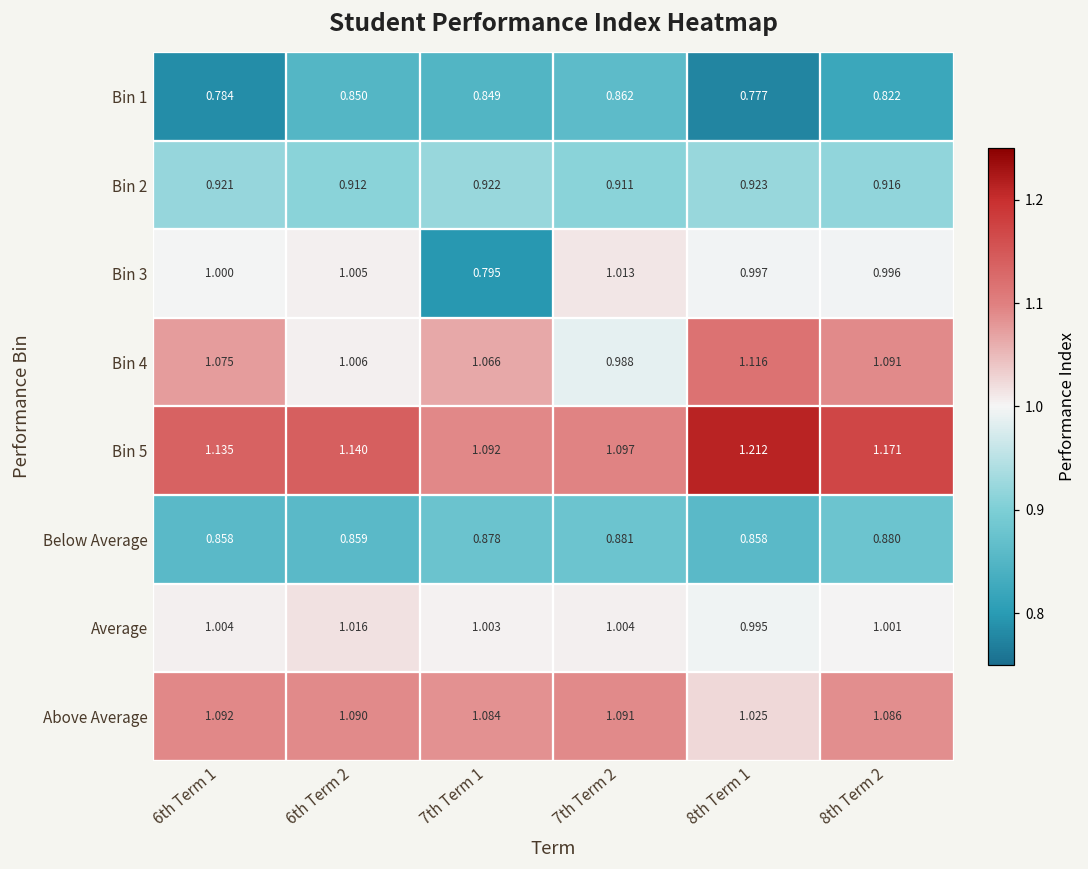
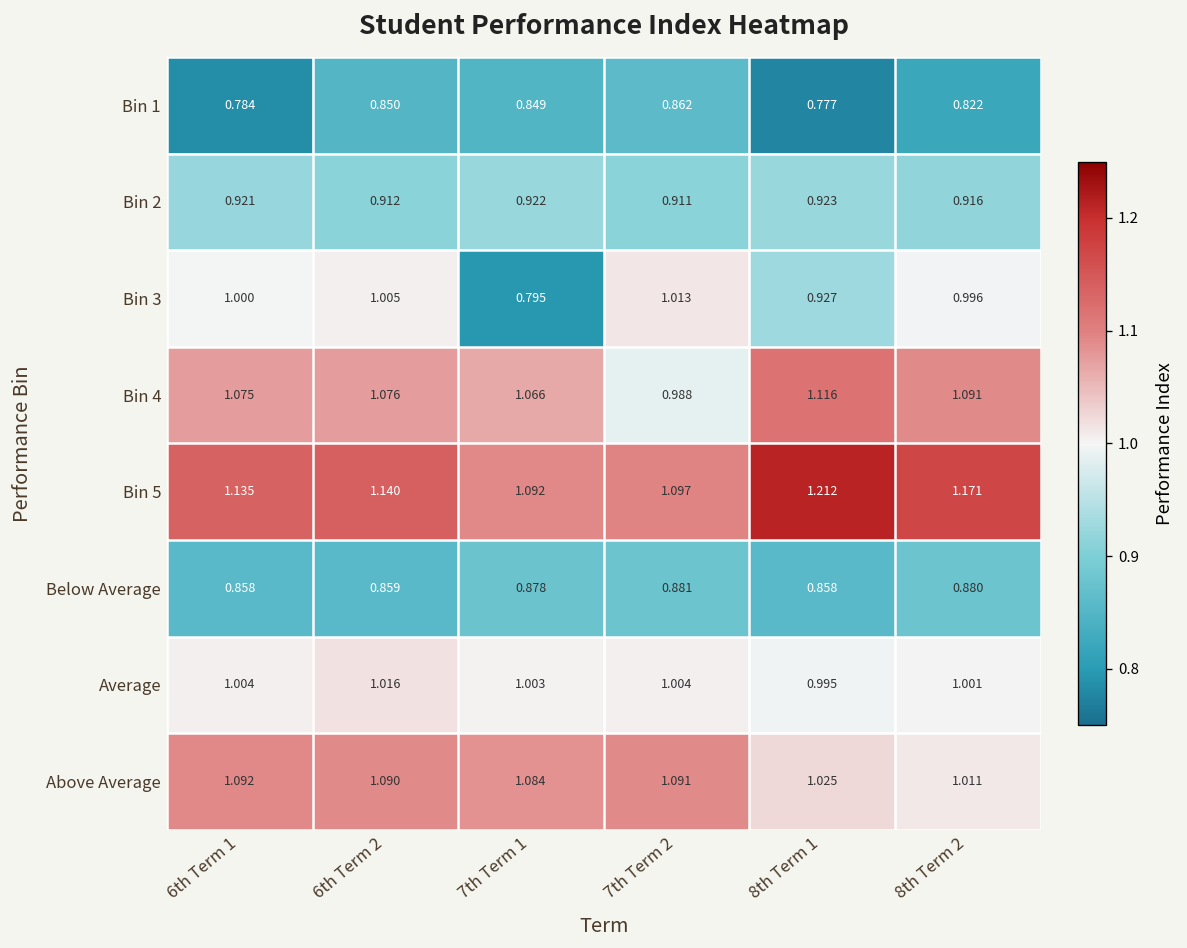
  {
    "Bin 1": {
      "6th Term 1": 0.784,
      "6th Term 2": 0.850,
      "7th Term 1": 0.849,
      "7th Term 2": 0.862,
      "8th Term 1": 0.777,
      "8th Term 2": 0.822
    },
    "Bin 2": {
      "6th Term 1": 0.921,
      "6th Term 2": 0.912,
      "7th Term 1": 0.922,
      "7th Term 2": 0.911,
      "8th Term 1": 0.923,
      "8th Term 2": 0.916
    },
    "Bin 3": {
      "6th Term 1": 1.000,
      "6th Term 2": 1.005,
      "7th Term 1": 0.795,
      "7th Term 2": 1.013,
-     "8th Term 1": 0.997,
+     "8th Term 1": 0.927,
      "8th Term 2": 0.996
    },
    "Bin 4": {
      "6th Term 1": 1.075,
-     "6th Term 2": 1.006,
+     "6th Term 2": 1.076,
      "7th Term 1": 1.066,
      "7th Term 2": 0.988,
      "8th Term 1": 1.116,
      "8th Term 2": 1.091
    },
    "Bin 5": {
      "6th Term 1": 1.135,
      "6th Term 2": 1.140,
      "7th Term 1": 1.092,
      "7th Term 2": 1.097,
      "8th Term 1": 1.212,
      "8th Term 2": 1.171
    },
    "Below Average": {
      "6th Term 1": 0.858,
      "6th Term 2": 0.859,
      "7th Term 1": 0.878,
      "7th Term 2": 0.881,
      "8th Term 1": 0.858,
      "8th Term 2": 0.880
    },
    "Average": {
      "6th Term 1": 1.004,
      "6th Term 2": 1.016,
      "7th Term 1": 1.003,
      "7th Term 2": 1.004,
      "8th Term 1": 0.995,
      "8th Term 2": 1.001
    },
    "Above Average": {
      "6th Term 1": 1.092,
      "6th Term 2": 1.090,
      "7th Term 1": 1.084,
      "7th Term 2": 1.091,
      "8th Term 1": 1.025,
-     "8th Term 2": 1.086
+     "8th Term 2": 1.011
    }
  }
